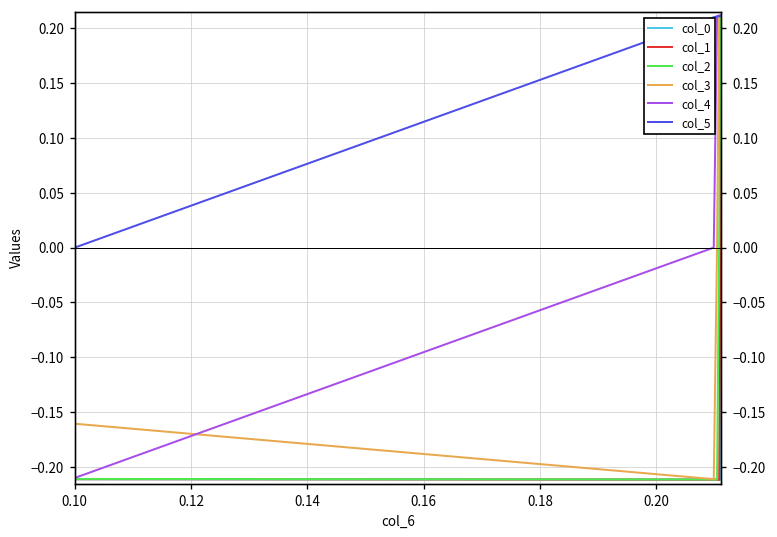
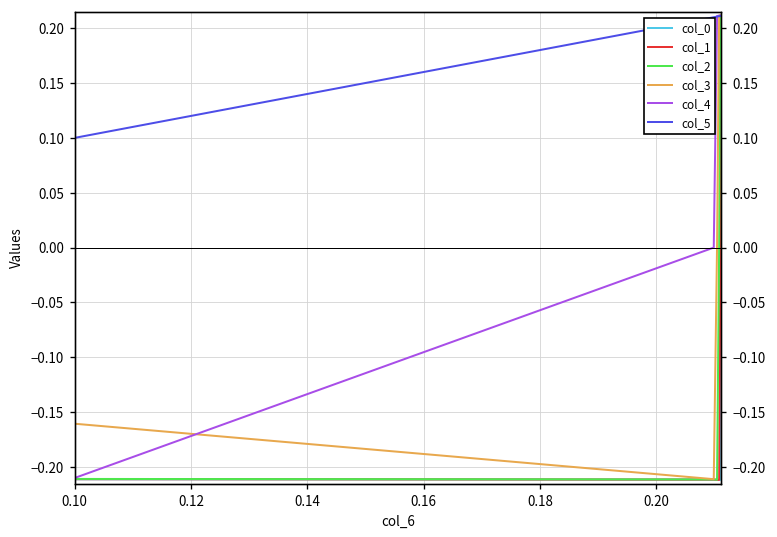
  {
    "col_3": {
      "0.10": -0.16
    },
    "col_5": {
-     "0.10": 0.0
+     "0.10": 0.1
    }
  }
